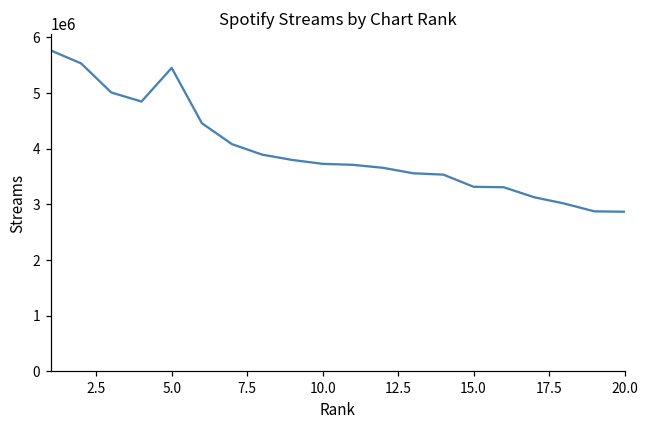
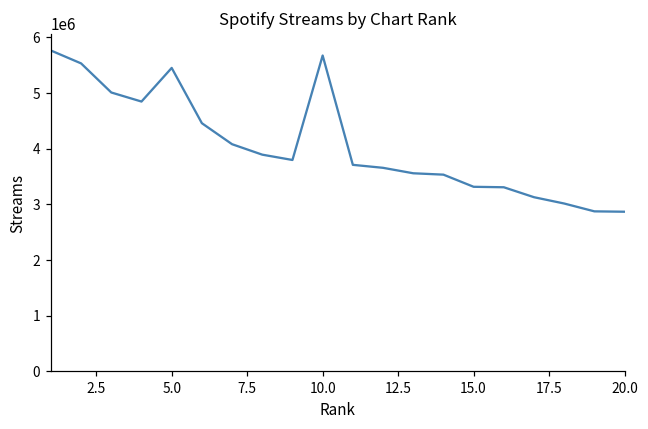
  {
    "5.0": 5500000,
-   "10.0": 3700000,
+   "10.0": 5700000,
    "15.0": 3300000,
    "20.0": 2900000
  }
